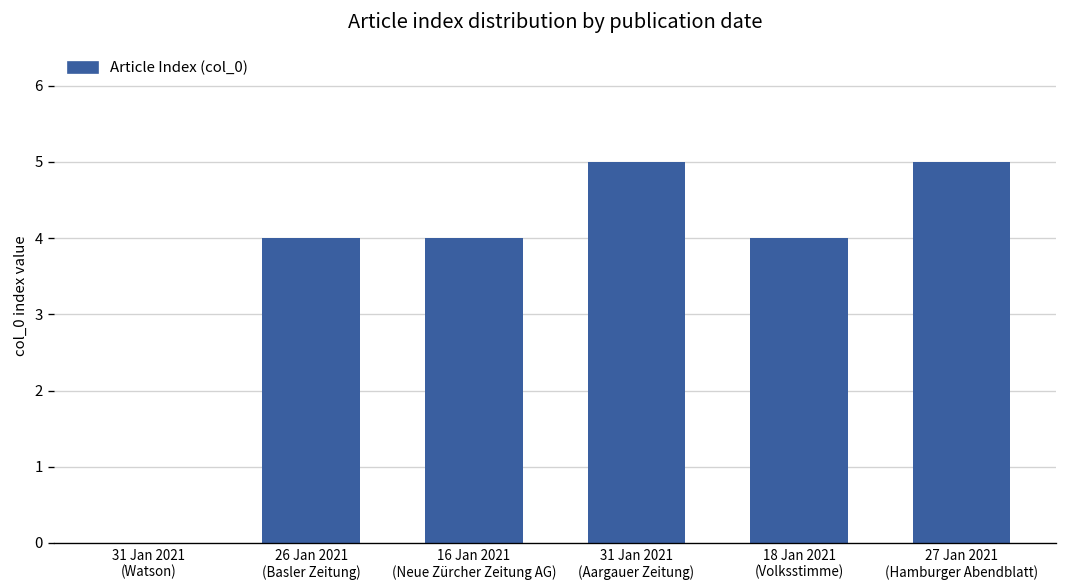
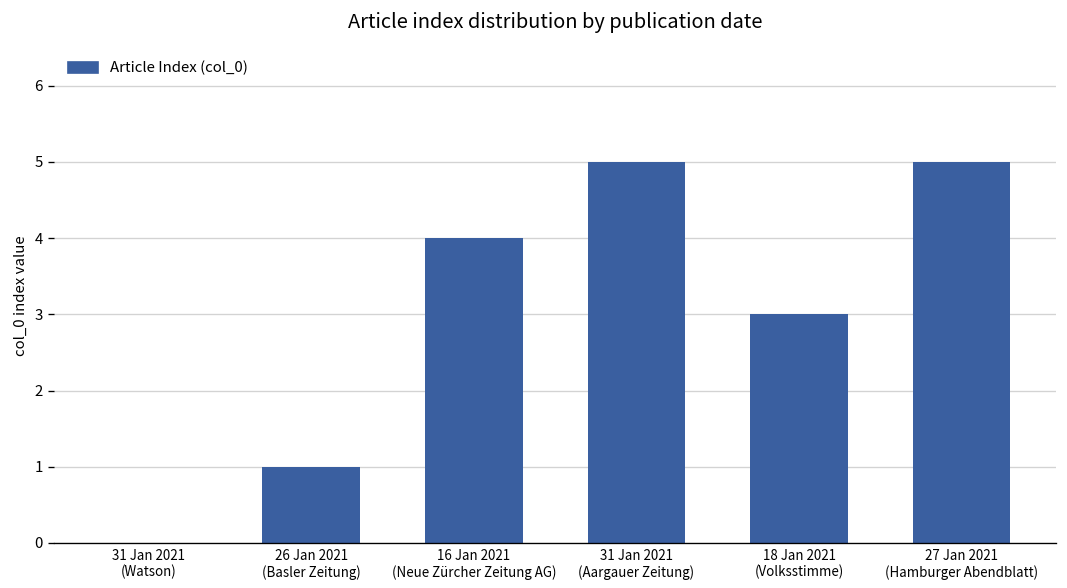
  {
    "31 Jan 2021 (Watson)": 0,
-   "26 Jan 2021 (Basler Zeitung)": 4,
+   "26 Jan 2021 (Basler Zeitung)": 1,
    "16 Jan 2021 (Neue Zürcher Zeitung AG)": 4,
    "31 Jan 2021 (Aargauer Zeitung)": 5,
-   "18 Jan 2021 (Volksstimme)": 4,
+   "18 Jan 2021 (Volksstimme)": 3,
    "27 Jan 2021 (Hamburger Abendblatt)": 5
  }
